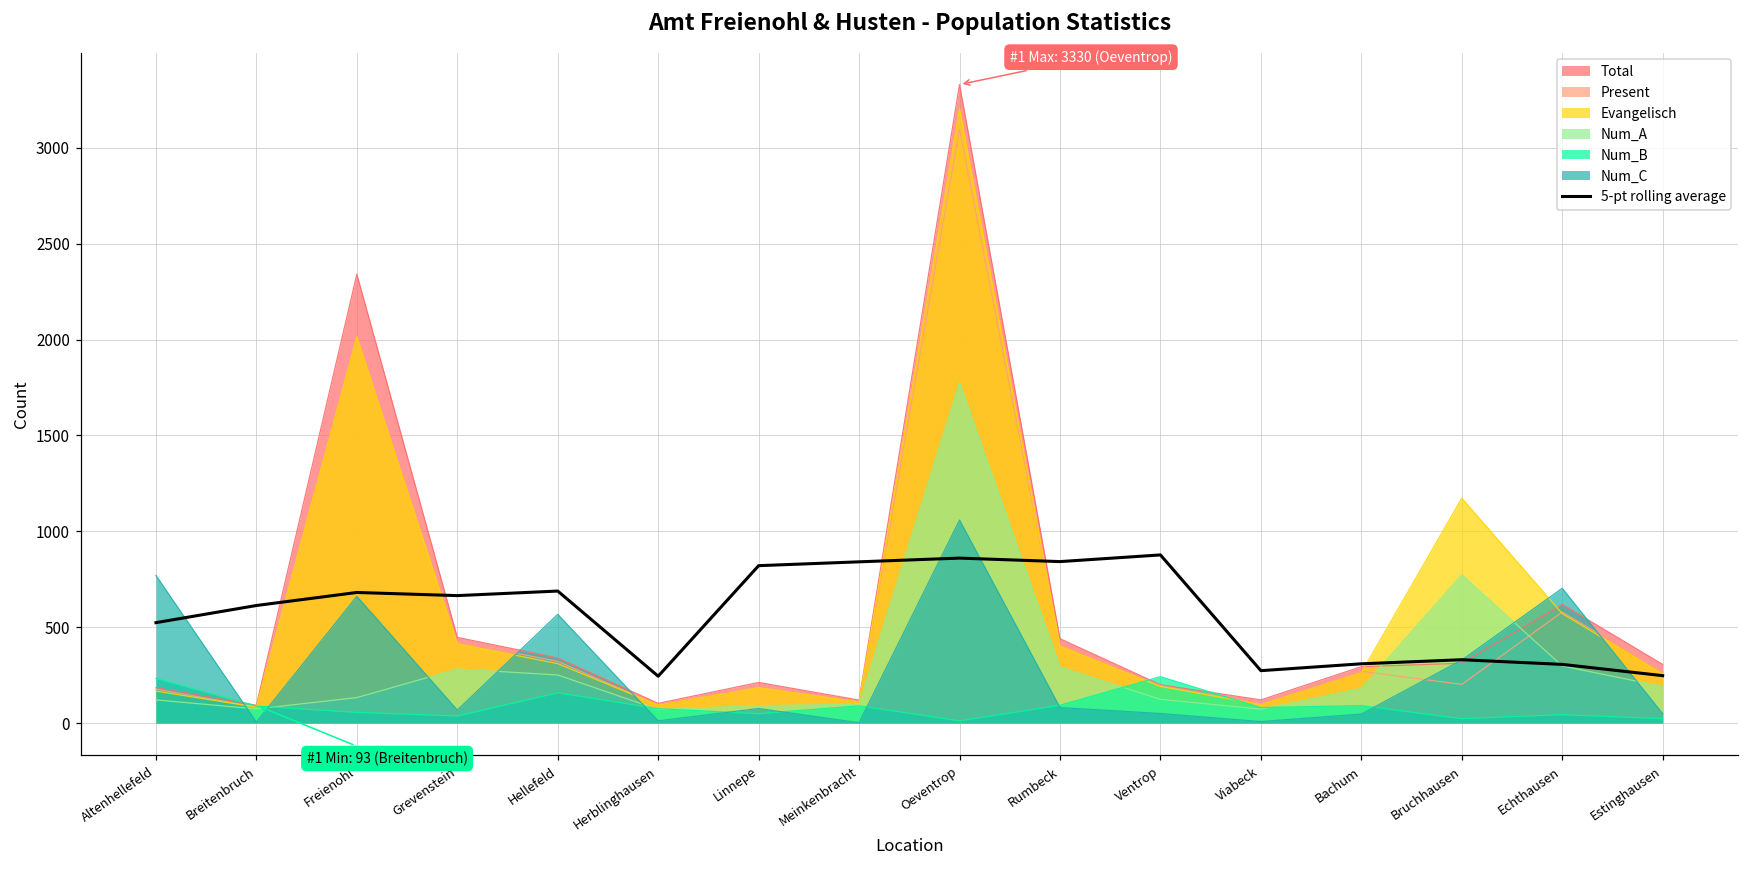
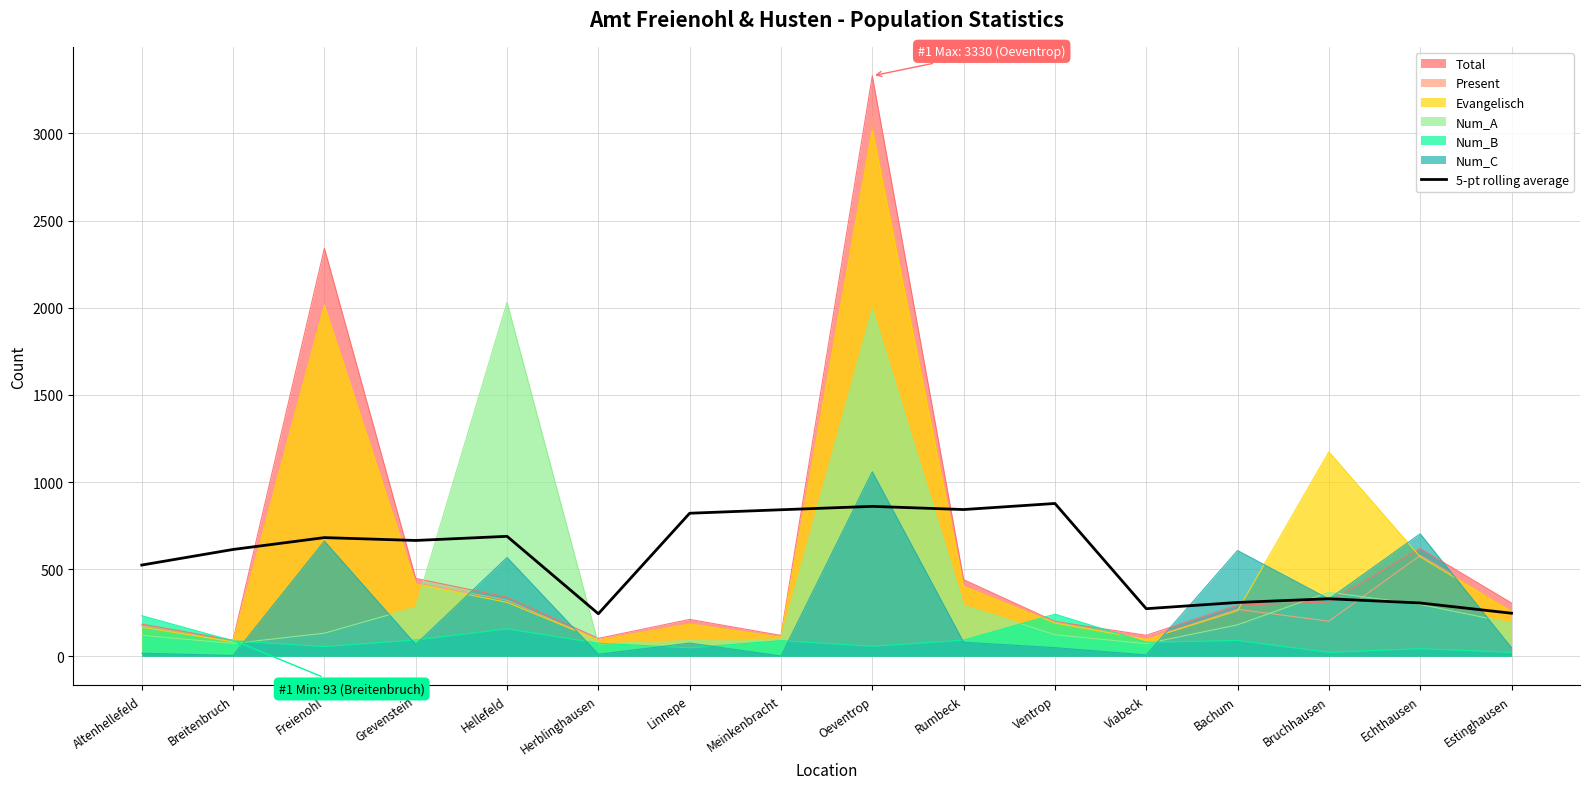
  {
    "Evangelisch": {
-     "Oeventrop": 3200,
+     "Oeventrop": 3020,
      "Bruchhausen": 1170
    },
    "Num_A": {
      "Altenhellefeld": 120,
      "Freienohl": 130,
      "Grevenstein": 280,
-     "Hellefeld": 250,
+     "Hellefeld": 2030,
      "Linnepe": 90,
-     "Oeventrop": 1780,
+     "Oeventrop": 1990,
      "Rumbeck": 290,
      "Ventrop": 120,
      "Bachum": 180,
-     "Bruchhausen": 770,
+     "Bruchhausen": 370,
      "Estinghausen": 190
    },
    "Num_B": {
      "Altenhellefeld": 230,
-     "Grevenstein": 40,
+     "Grevenstein": 90,
      "Hellefeld": 160,
      "Linnepe": 50,
-     "Oeventrop": 10,
+     "Oeventrop": 60,
      "Ventrop": 240,
      "Bachum": 90,
      "Bruchhausen": 20,
      "Echthausen": 40,
      "Estinghausen": 20
    },
    "Num_C": {
-     "Altenhellefeld": 770,
+     "Altenhellefeld": 20,
      "Breitenbruch": 10,
      "Freienohl": 660,
      "Hellefeld": 570,
      "Herblinghausen": 10,
      "Linnepe": 80,
      "Meinkenbracht": 0,
      "Oeventrop": 1060,
      "Ventrop": 50,
      "Viabeck": 10,
-     "Bachum": 50,
+     "Bachum": 610,
      "Echthausen": 700,
      "Estinghausen": 50
    },
    "5-pt rolling average": {
      "Altenhellefeld": 520,
      "Breitenbruch": 610,
      "Freienohl": 680,
      "Grevenstein": 660,
      "Hellefeld": 690,
      "Herblinghausen": 240,
      "Linnepe": 820,
      "Meinkenbracht": 840,
      "Oeventrop": 860,
      "Rumbeck": 840,
      "Ventrop": 880,
      "Viabeck": 270,
      "Bachum": 310
    }
  }
